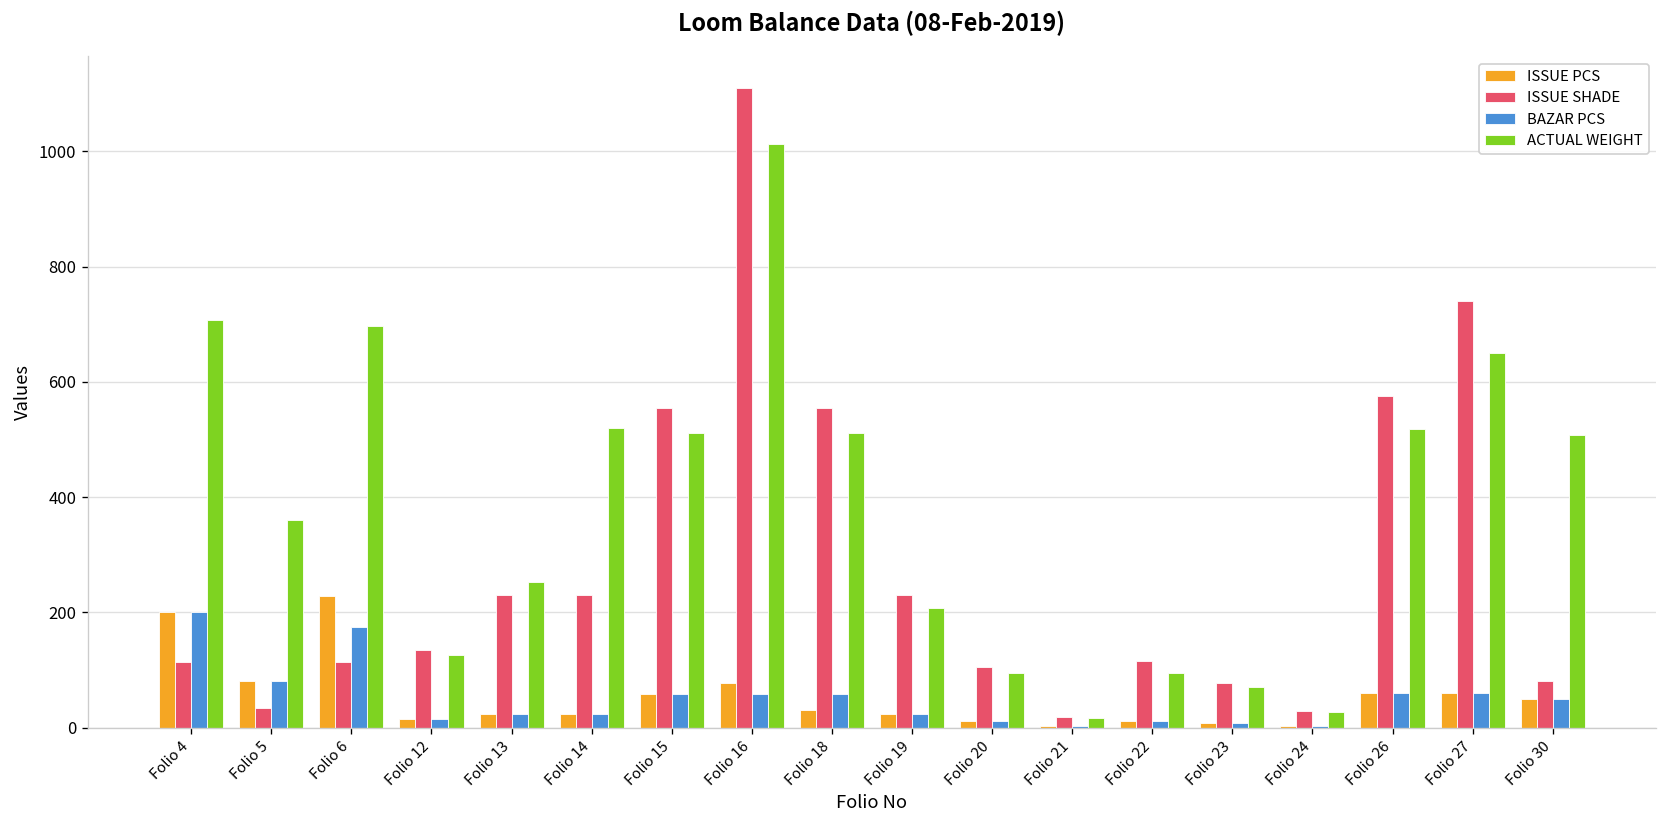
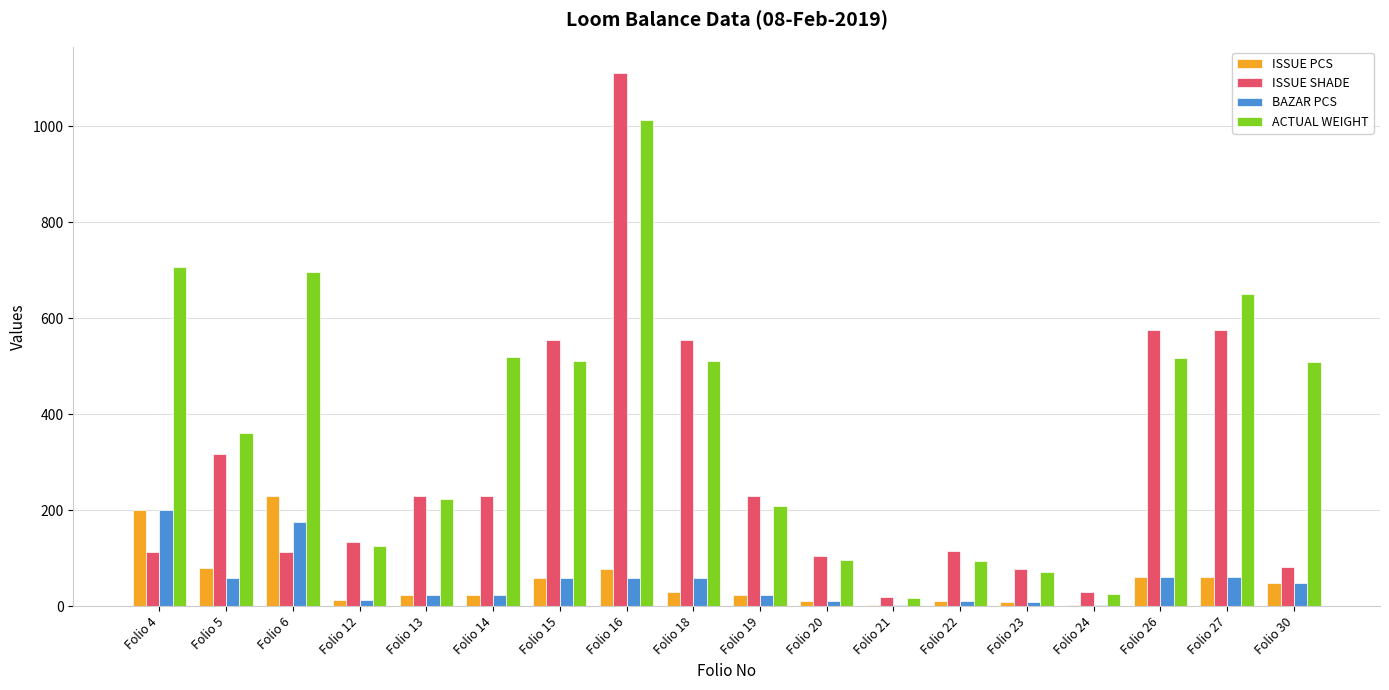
  {
    "ISSUE PCS": {
      "Folio 4": 200,
      "Folio 5": 80,
      "Folio 6": 230,
      "Folio 12": 10,
      "Folio 13": 20,
      "Folio 14": 20,
      "Folio 15": 60,
      "Folio 16": 80,
      "Folio 18": 30,
      "Folio 19": 20,
      "Folio 20": 10,
      "Folio 22": 10,
      "Folio 23": 10,
      "Folio 26": 60,
      "Folio 27": 60,
      "Folio 30": 50
    },
    "ISSUE SHADE": {
      "Folio 4": 110,
-     "Folio 5": 30,
+     "Folio 5": 320,
      "Folio 6": 110,
      "Folio 12": 130,
      "Folio 13": 230,
      "Folio 14": 230,
      "Folio 15": 560,
      "Folio 16": 1110,
      "Folio 18": 560,
      "Folio 19": 230,
      "Folio 20": 110,
      "Folio 21": 20,
      "Folio 22": 120,
      "Folio 23": 80,
      "Folio 24": 30,
      "Folio 26": 580,
-     "Folio 27": 740,
+     "Folio 27": 580,
      "Folio 30": 80
    },
    "BAZAR PCS": {
      "Folio 4": 200,
-     "Folio 5": 80,
+     "Folio 5": 60,
      "Folio 6": 180,
      "Folio 12": 10,
      "Folio 13": 20,
      "Folio 14": 20,
      "Folio 15": 60,
      "Folio 16": 60,
      "Folio 18": 60,
      "Folio 19": 20,
      "Folio 20": 10,
      "Folio 22": 10,
      "Folio 23": 10,
      "Folio 26": 60,
      "Folio 27": 60,
      "Folio 30": 50
    },
    "ACTUAL WEIGHT": {
      "Folio 4": 710,
      "Folio 5": 360,
      "Folio 6": 700,
      "Folio 12": 130,
-     "Folio 13": 250,
+     "Folio 13": 220,
      "Folio 14": 520,
      "Folio 15": 510,
      "Folio 16": 1010,
      "Folio 18": 510,
      "Folio 19": 210,
      "Folio 20": 100,
      "Folio 21": 20,
      "Folio 22": 90,
      "Folio 23": 70,
      "Folio 24": 30,
      "Folio 26": 520,
      "Folio 27": 650,
      "Folio 30": 510
    }
  }
